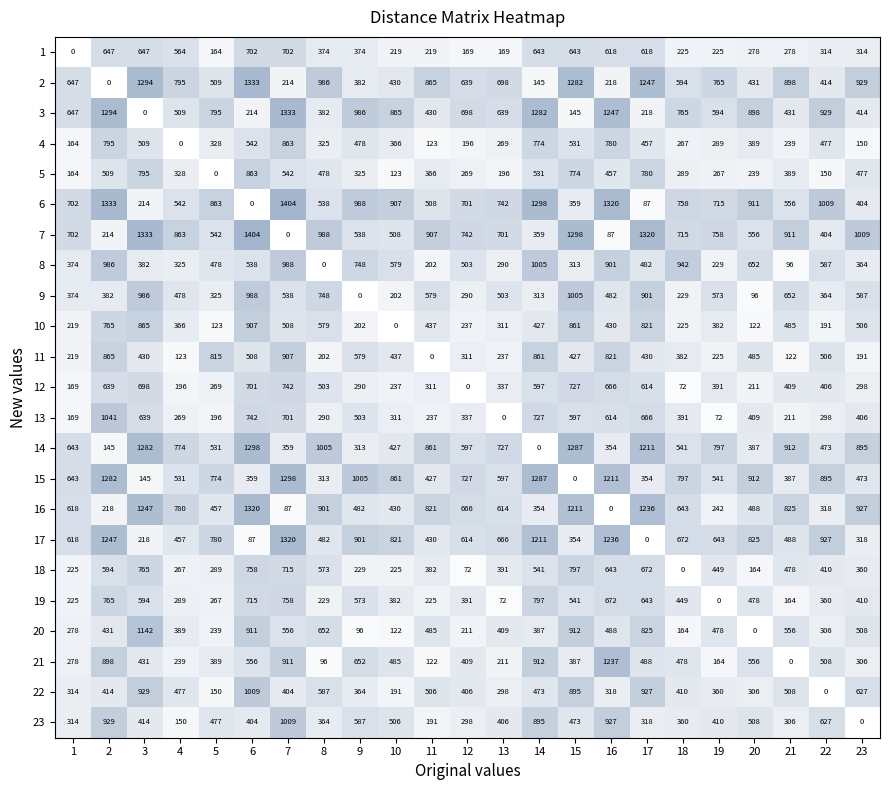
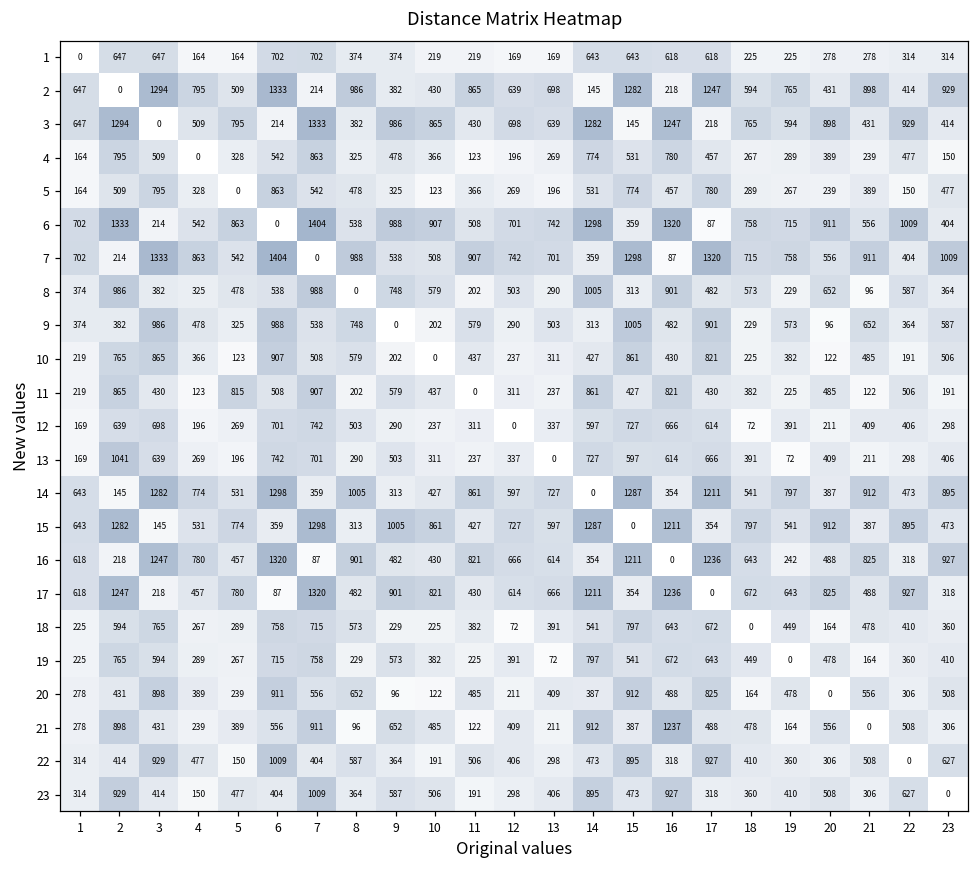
  {
    "1": {
      "1": 0,
      "2": 647,
      "3": 647,
-     "4": 564,
+     "4": 164,
      "5": 164,
      "6": 702,
      "7": 702,
      "8": 374,
      "9": 374,
      "10": 219,
      "11": 219,
      "12": 169,
      "13": 169,
      "14": 643,
      "15": 643,
      "16": 618,
      "17": 618,
      "18": 225,
      "19": 225,
      "20": 278,
      "21": 278,
      "22": 314,
      "23": 314
    },
    "8": {
      "1": 374,
      "2": 986,
      "3": 382,
      "4": 325,
      "5": 478,
      "6": 538,
      "7": 988,
      "8": 0,
      "9": 748,
      "10": 579,
      "11": 202,
      "12": 503,
      "13": 290,
      "14": 1005,
      "15": 313,
      "16": 901,
      "17": 482,
-     "18": 942,
+     "18": 573,
      "19": 229,
      "20": 652,
      "21": 96,
      "22": 587,
      "23": 364
    },
    "20": {
      "1": 278,
      "2": 431,
-     "3": 1142,
+     "3": 898,
      "4": 389,
      "5": 239,
      "6": 911,
      "7": 556,
      "8": 652,
      "9": 96,
      "10": 122,
      "11": 485,
      "12": 211,
      "13": 409,
      "14": 387,
      "15": 912,
      "16": 488,
      "17": 825,
      "18": 164,
      "19": 478,
      "20": 0,
      "21": 556,
      "22": 306,
      "23": 508
    }
  }
